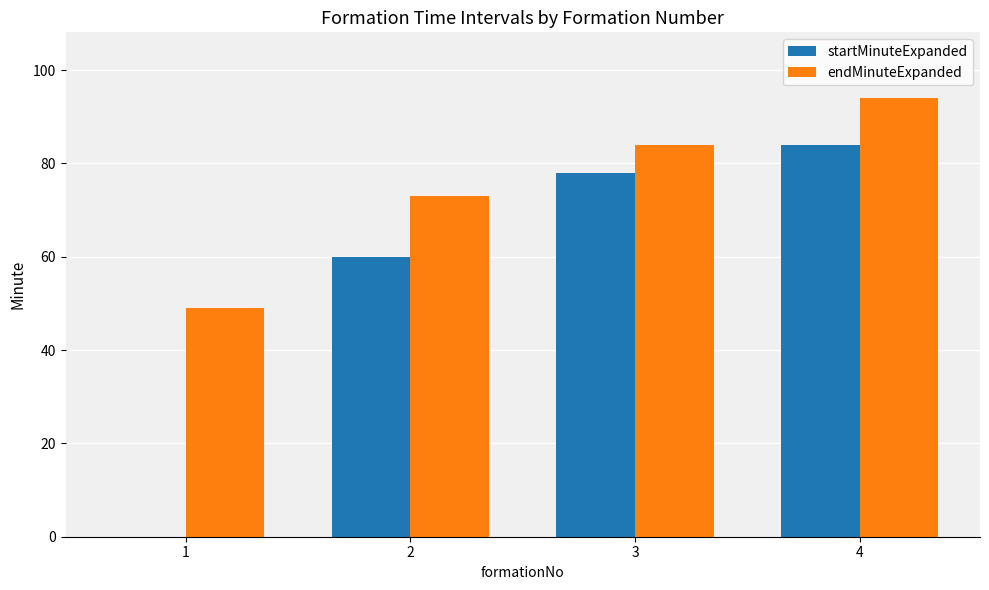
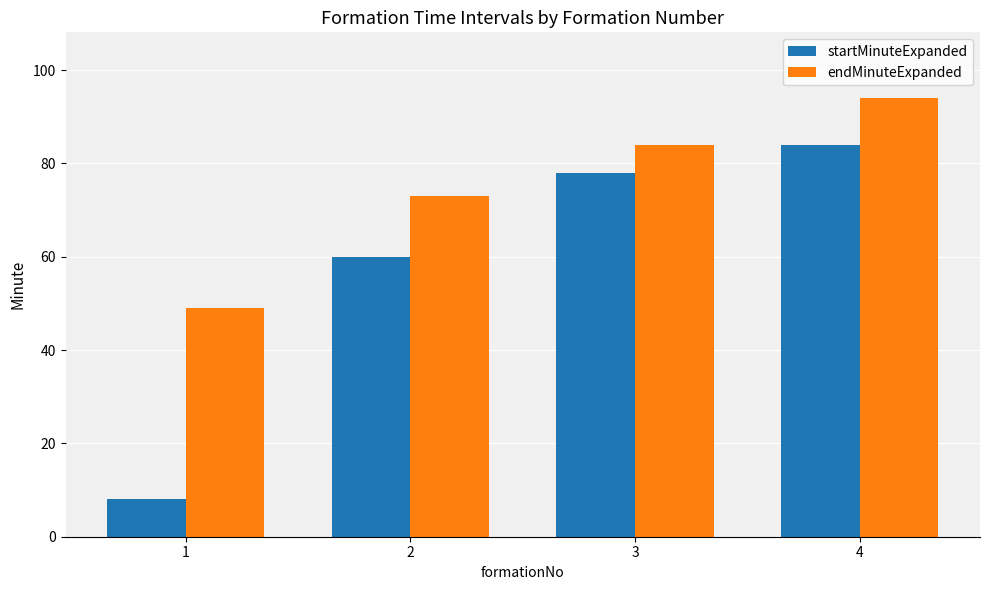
  {
    "startMinuteExpanded": {
-     "1": 0,
+     "1": 8,
      "2": 60,
      "3": 78,
      "4": 84
    },
    "endMinuteExpanded": {
      "1": 49,
      "2": 73,
      "3": 84,
      "4": 94
    }
  }
